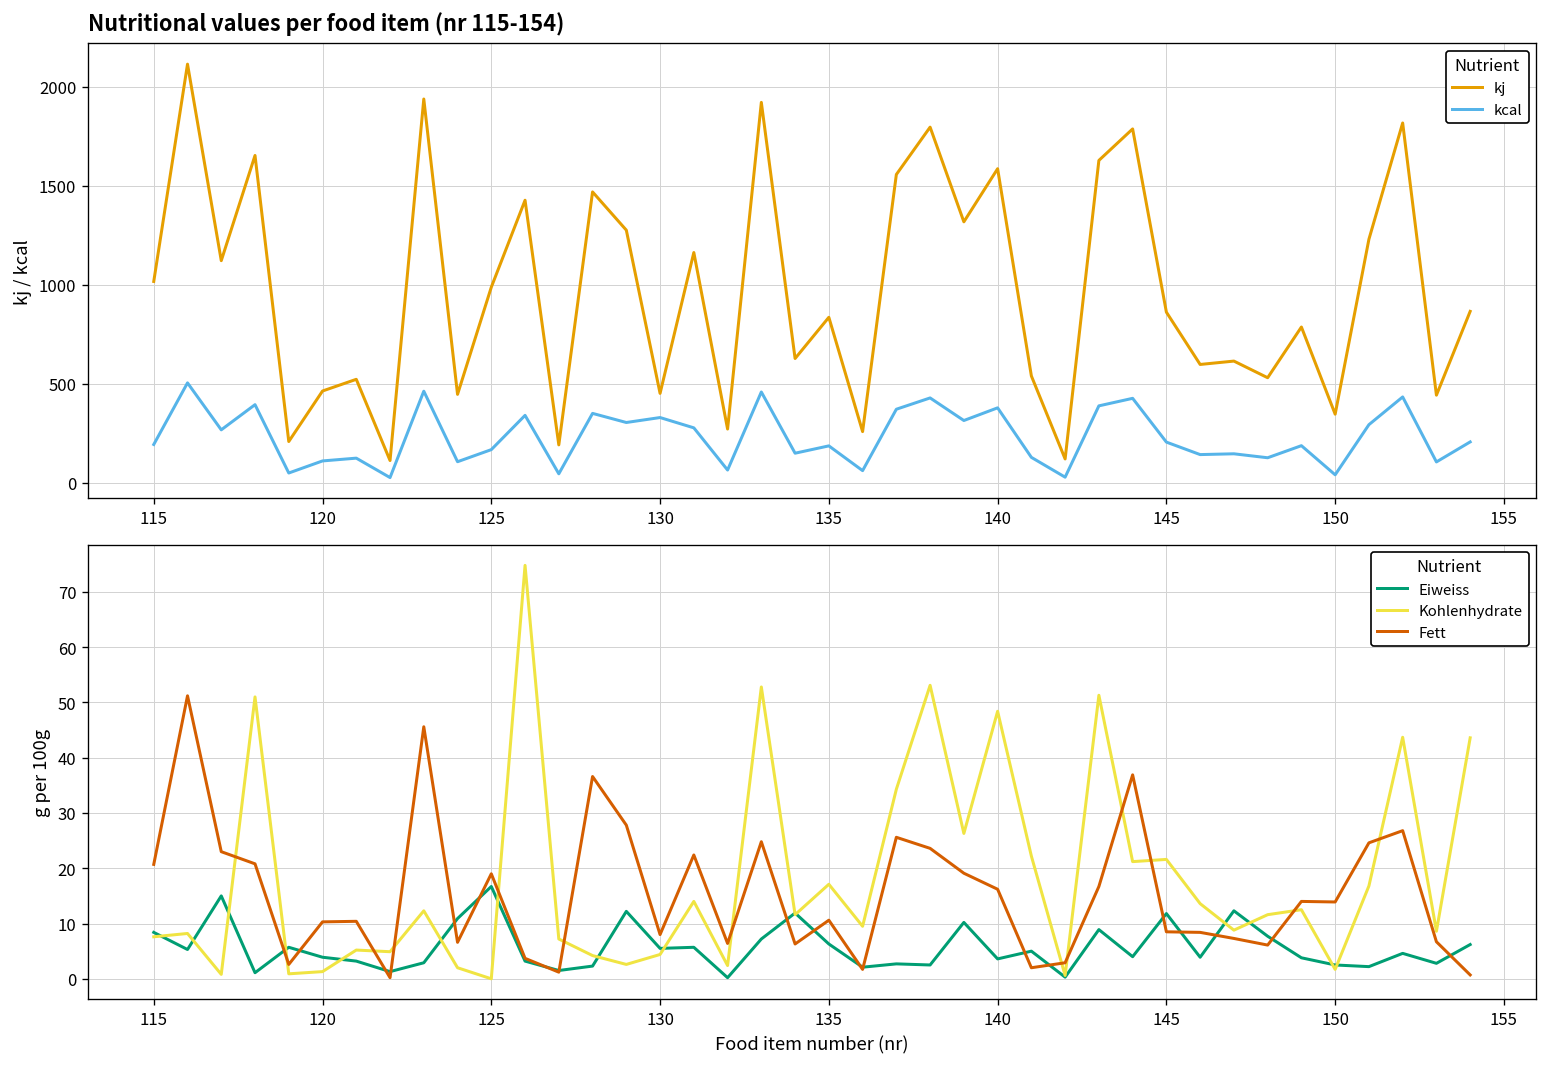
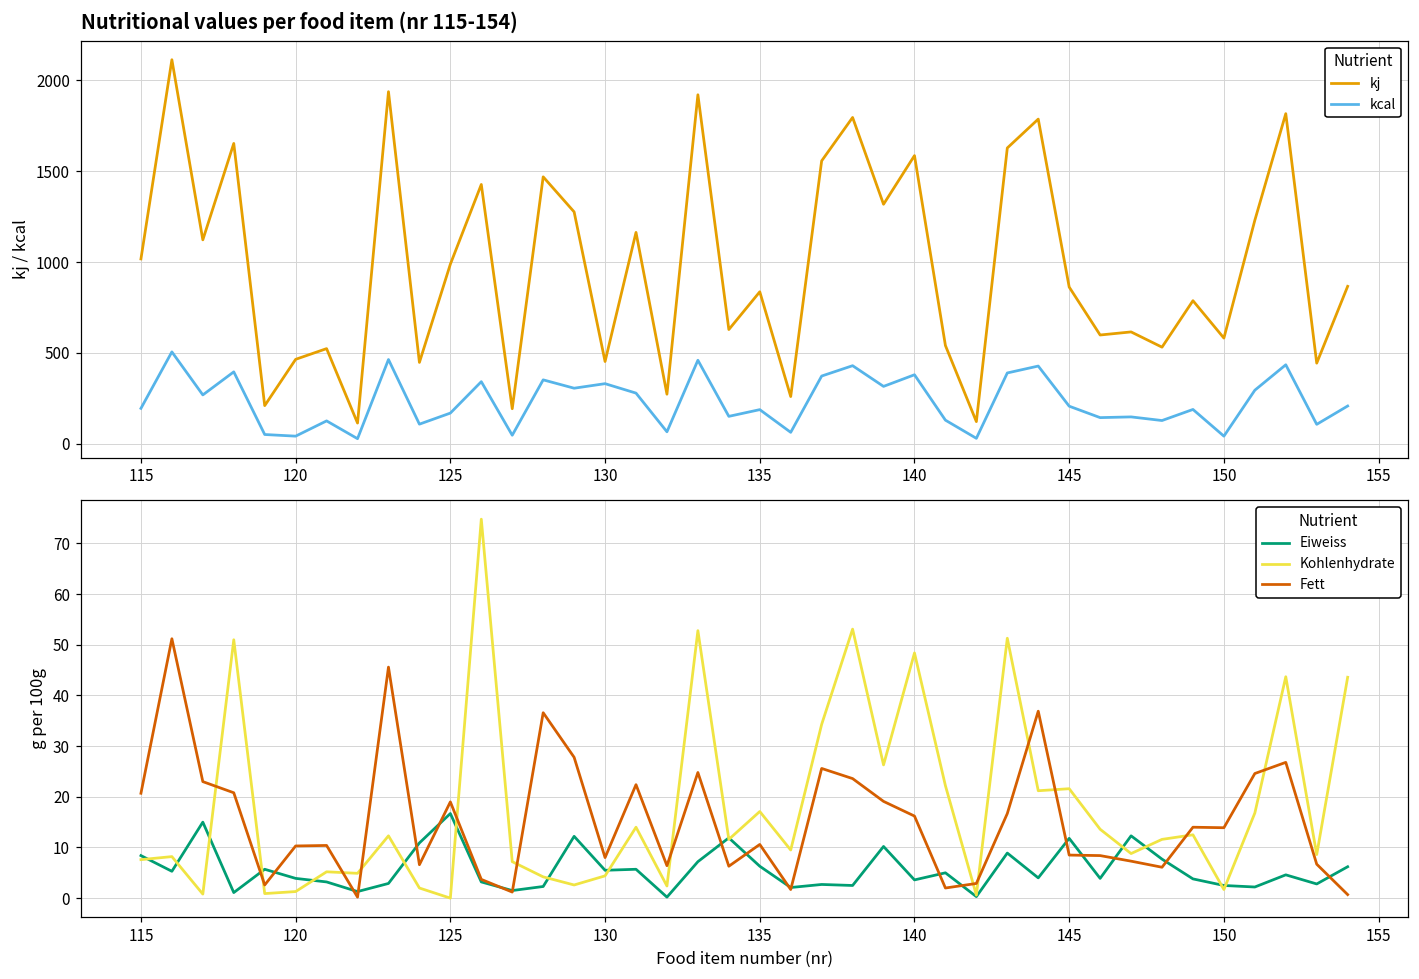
  {
    "Nutritional values per food item (nr 115-154)": {
      "kj": {
        "115": 1020,
        "120": 460,
        "125": 990,
        "130": 450,
        "135": 840,
        "140": 1590,
        "145": 860,
-       "150": 350
+       "150": 580
      },
      "kcal": {
        "115": 190,
-       "120": 110,
+       "120": 40,
        "125": 170,
        "130": 330,
        "135": 190,
        "140": 380,
        "145": 210,
        "150": 40
      }
    }
  }
